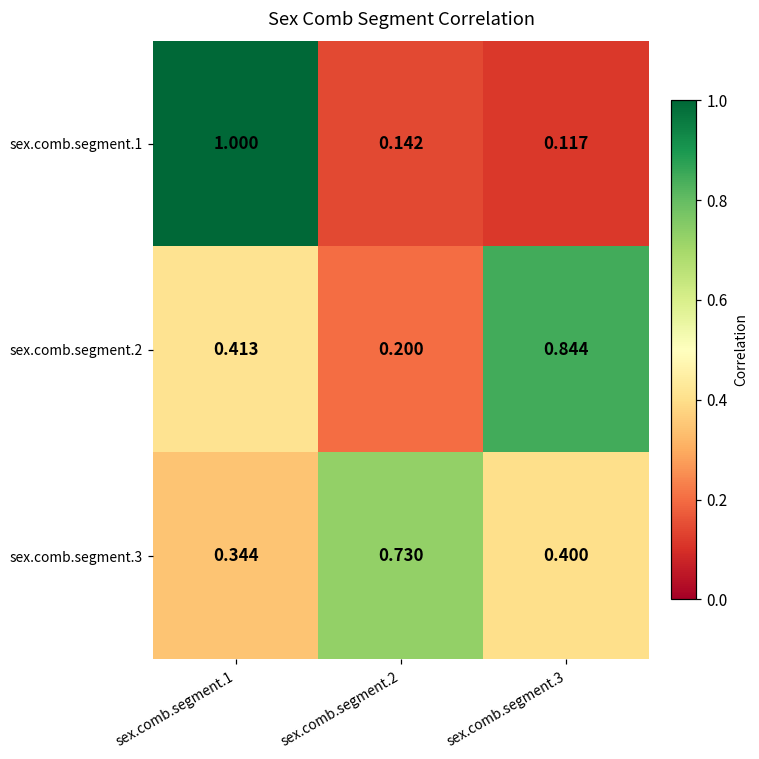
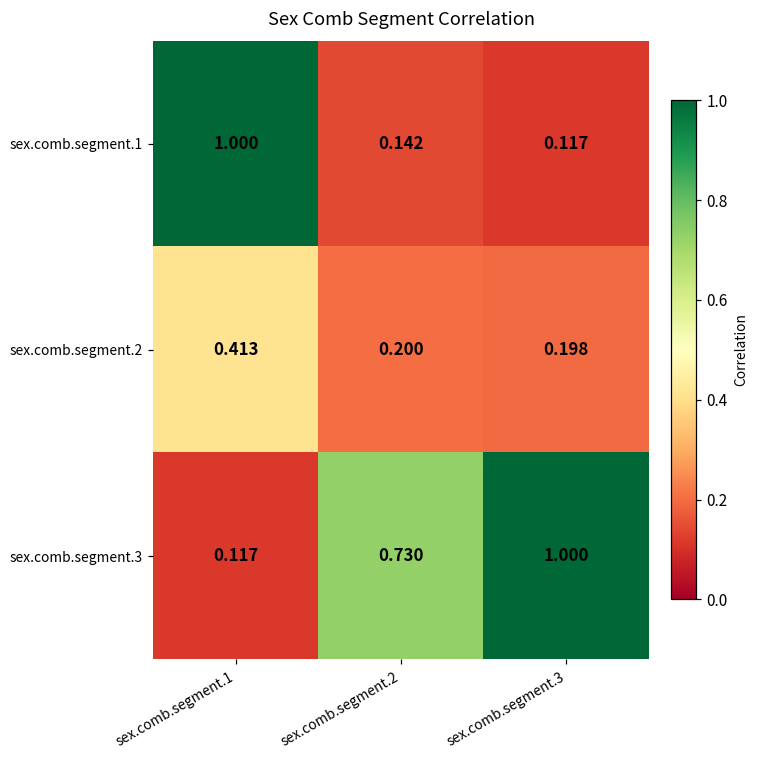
  {
    "sex.comb.segment.1": {
      "sex.comb.segment.1": 1.000,
      "sex.comb.segment.2": 0.142,
      "sex.comb.segment.3": 0.117
    },
    "sex.comb.segment.2": {
      "sex.comb.segment.1": 0.413,
      "sex.comb.segment.2": 0.200,
-     "sex.comb.segment.3": 0.844
+     "sex.comb.segment.3": 0.198
    },
    "sex.comb.segment.3": {
-     "sex.comb.segment.1": 0.344,
+     "sex.comb.segment.1": 0.117,
      "sex.comb.segment.2": 0.730,
-     "sex.comb.segment.3": 0.400
+     "sex.comb.segment.3": 1.000
    }
  }
